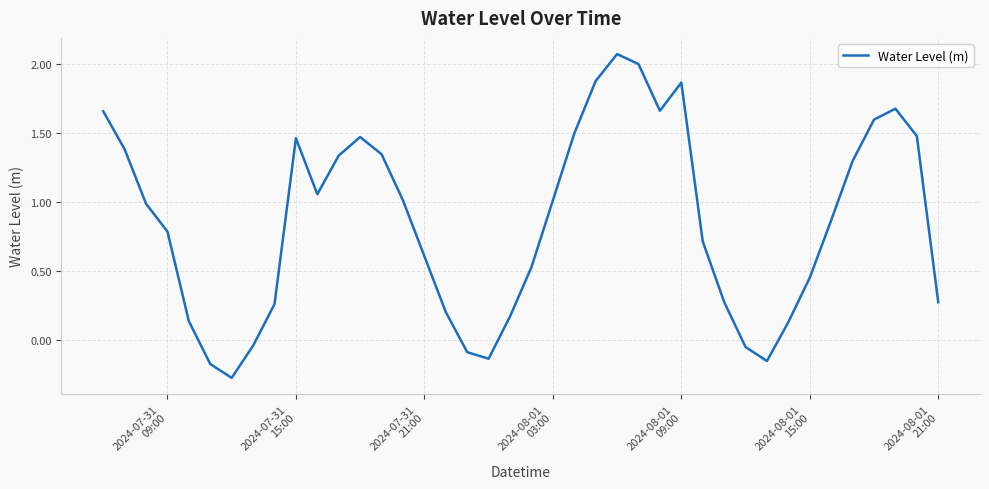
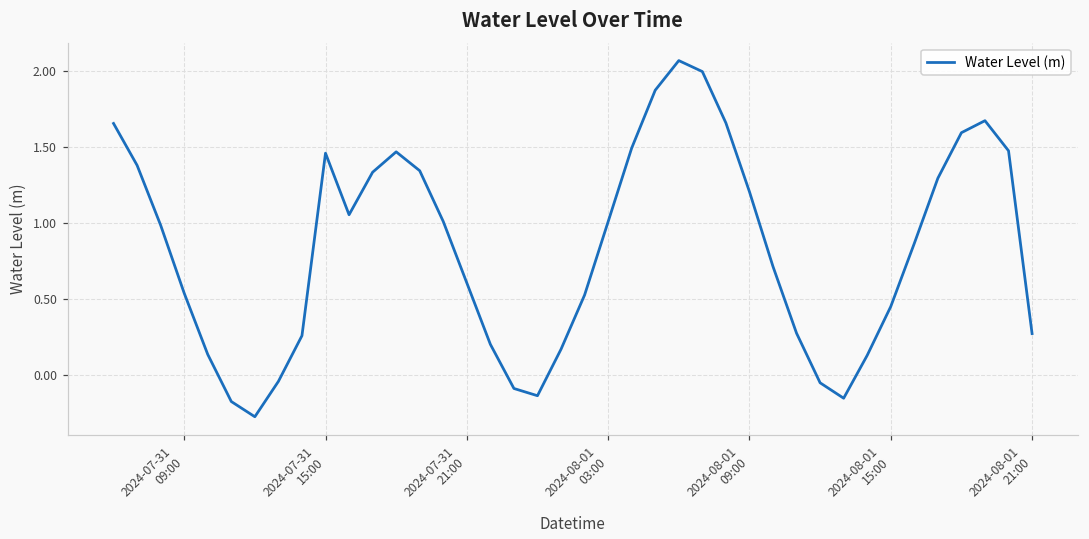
  {
-   "2024-07-31 09:00": 0.79,
+   "2024-07-31 09:00": 0.54,
    "2024-07-31 15:00": 1.46,
    "2024-07-31 21:00": 0.61,
    "2024-08-01 03:00": 1.01,
-   "2024-08-01 09:00": 1.86,
+   "2024-08-01 09:00": 1.21,
    "2024-08-01 15:00": 0.45,
    "2024-08-01 21:00": 0.27
  }
